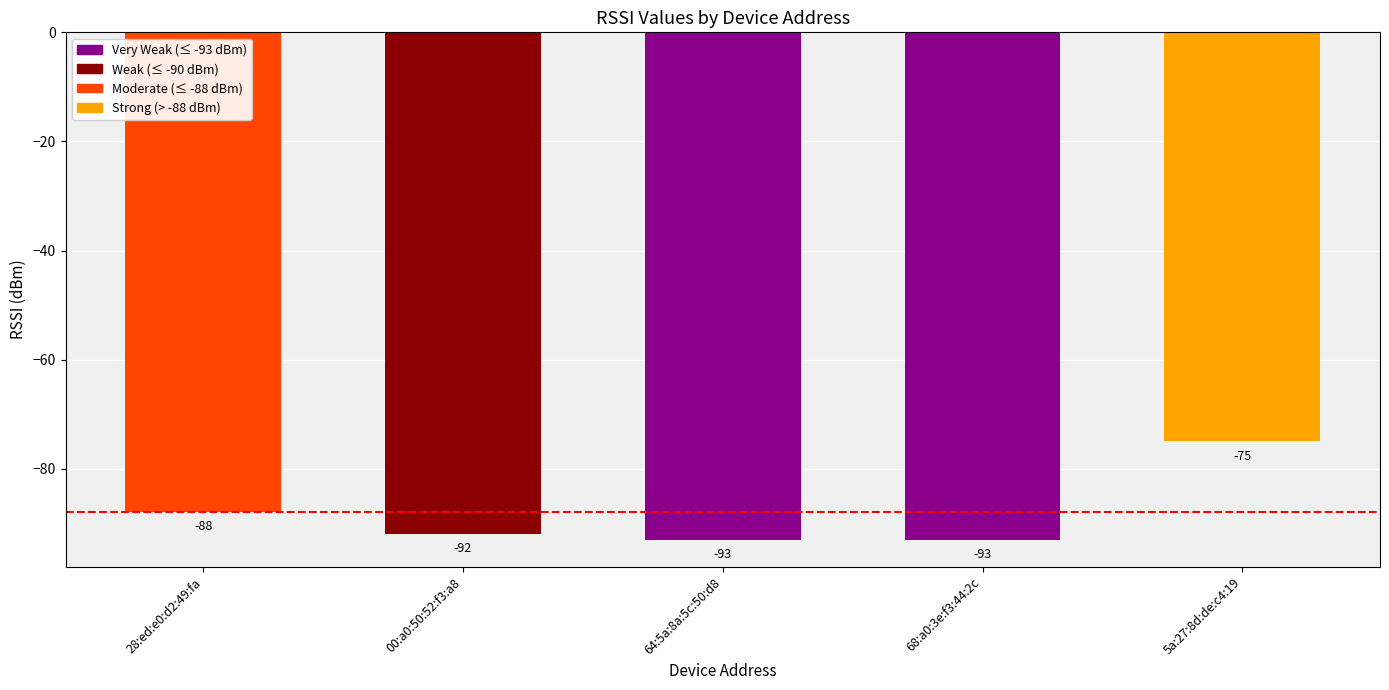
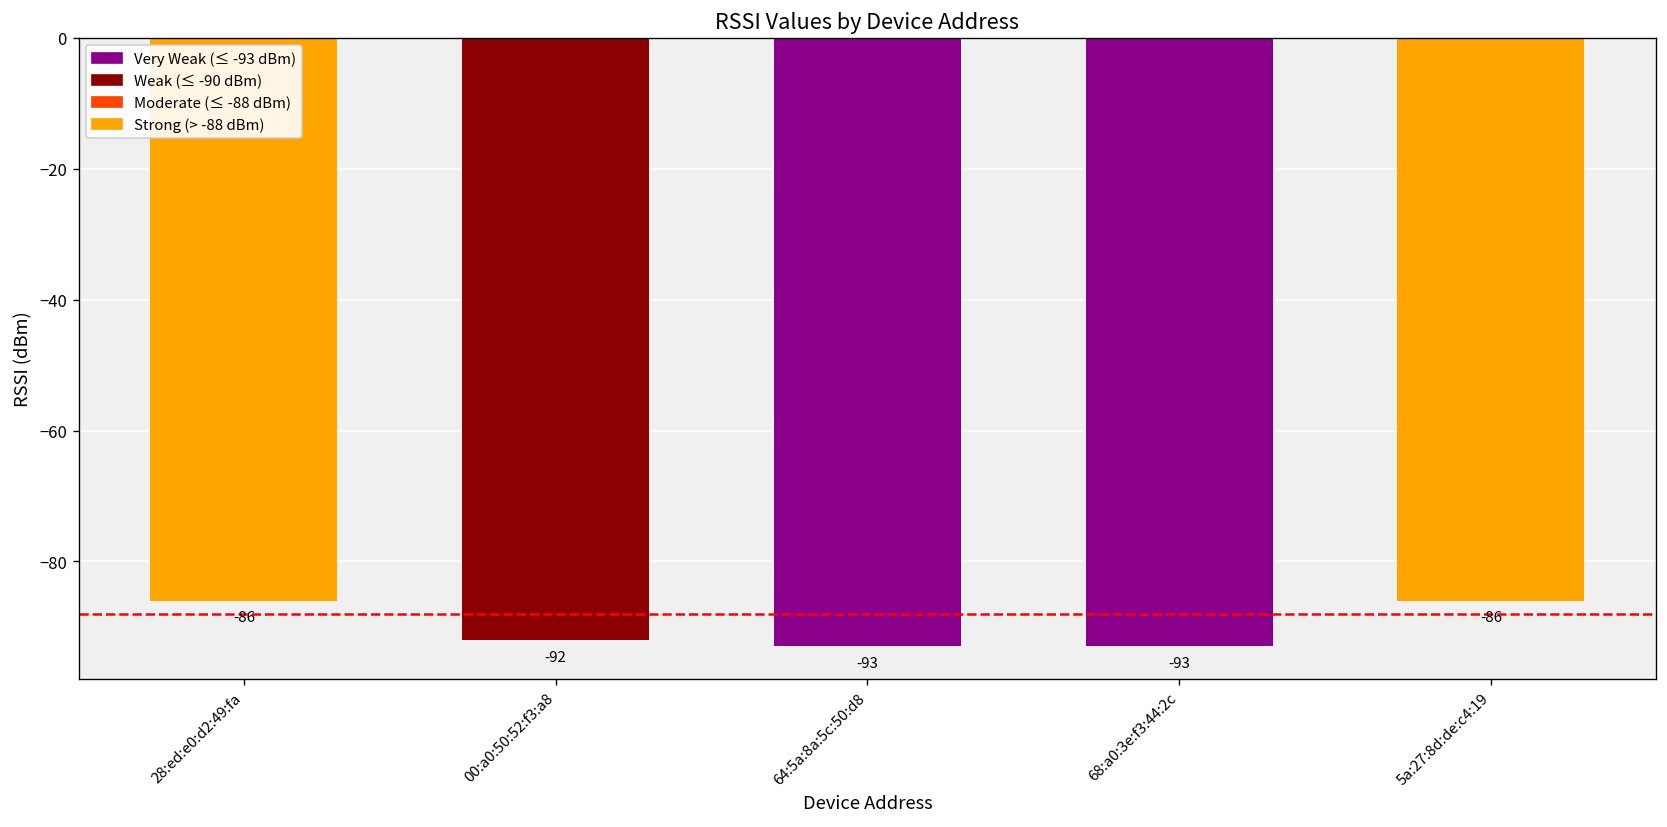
  {
-   "28:ed:e0:d2:49:fa": -88,
+   "28:ed:e0:d2:49:fa": -86,
    "00:a0:50:52:f3:a8": -92,
    "64:5a:8a:5c:50:d8": -93,
    "68:a0:3e:f3:44:2c": -93,
-   "5a:27:8d:de:c4:19": -75
+   "5a:27:8d:de:c4:19": -86
  }
